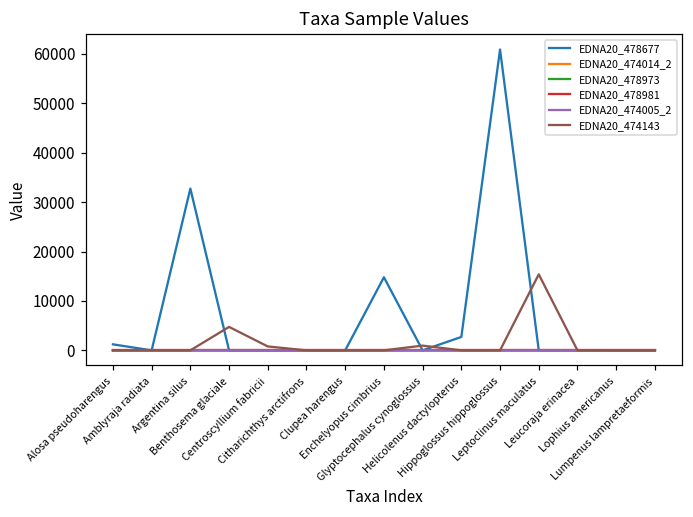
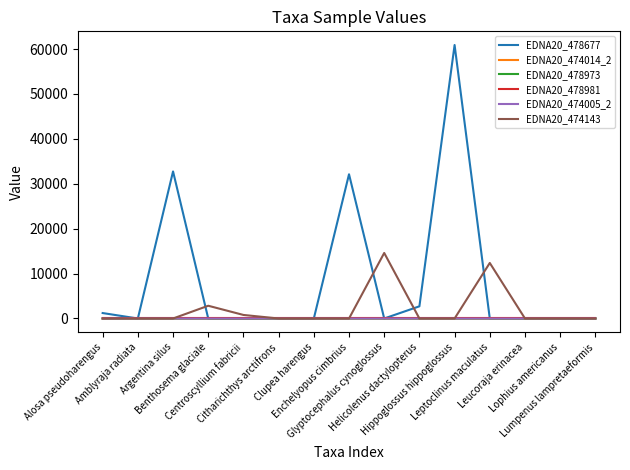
  {
    "EDNA20_478677": {
      "Alosa pseudoharengus": 1000,
      "Argentina silus": 33000,
-     "Enchelyopus cimbrius": 15000,
+     "Enchelyopus cimbrius": 32000,
      "Helicolenus dactylopterus": 3000,
      "Hippoglossus hippoglossus": 61000
    },
    "EDNA20_474143": {
-     "Benthosema glaciale": 5000,
+     "Benthosema glaciale": 3000,
      "Centroscyllium fabricii": 1000,
-     "Glyptocephalus cynoglossus": 1000,
-     "Leptoclinus maculatus": 15000
+     "Glyptocephalus cynoglossus": 15000,
+     "Leptoclinus maculatus": 12000
    }
  }
